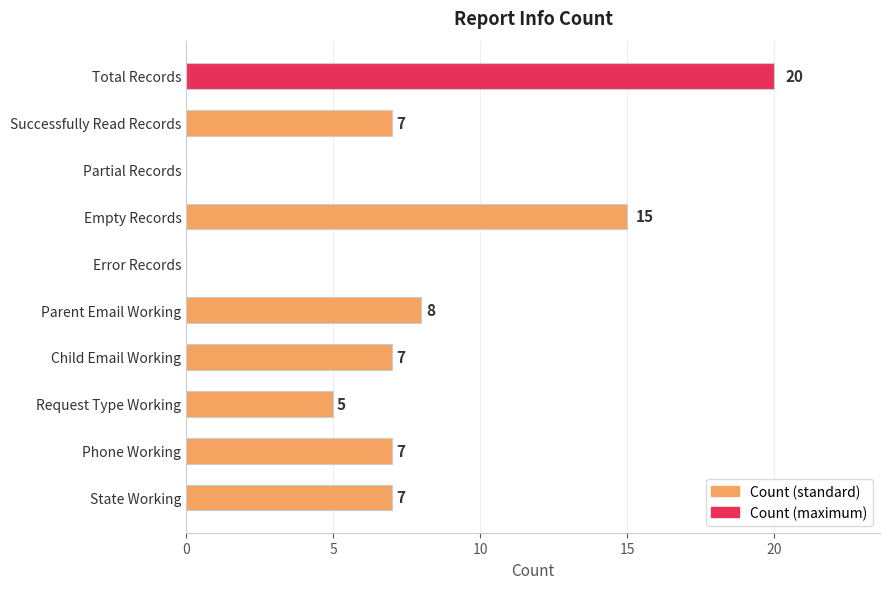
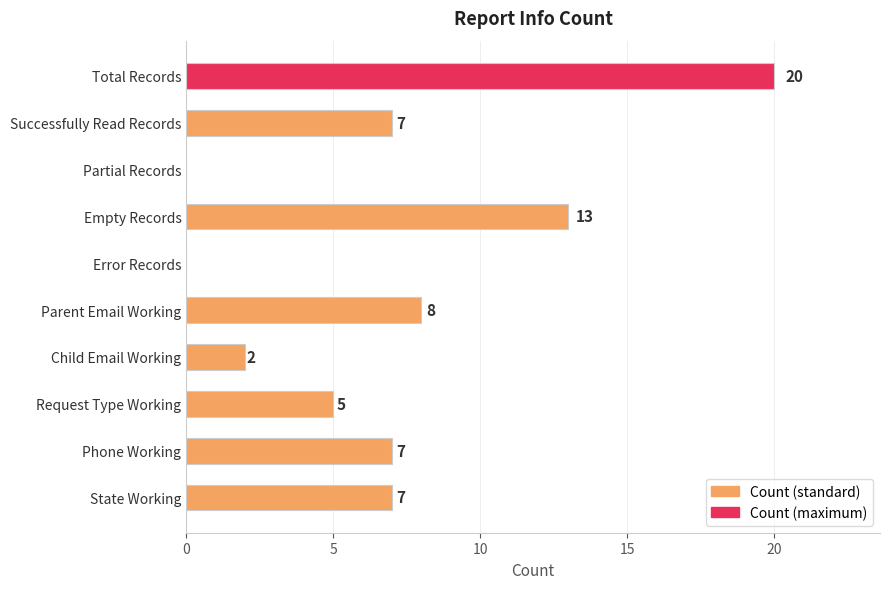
  {
    "Total Records": 20,
    "Successfully Read Records": 7,
-   "Empty Records": 15,
+   "Empty Records": 13,
    "Parent Email Working": 8,
-   "Child Email Working": 7,
+   "Child Email Working": 2,
    "Request Type Working": 5,
    "Phone Working": 7,
    "State Working": 7
  }
